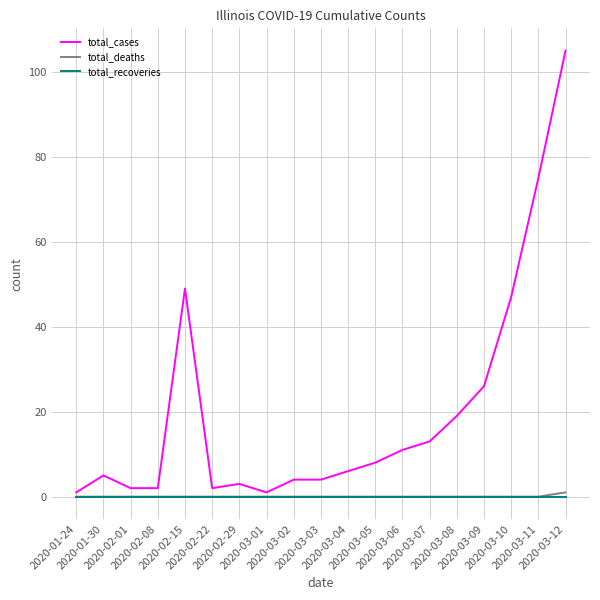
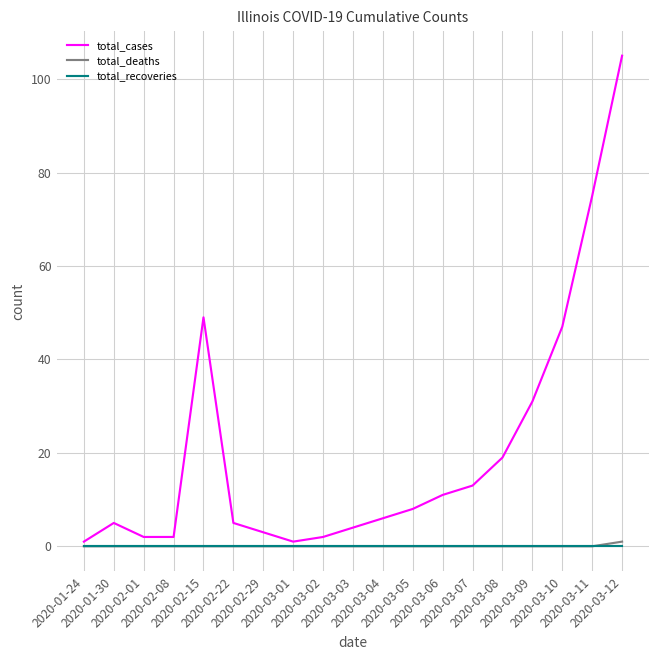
  {
    "total_cases": {
      "2020-01-24": 1,
      "2020-01-30": 5,
      "2020-02-01": 2,
      "2020-02-08": 2,
      "2020-02-15": 49,
-     "2020-02-22": 2,
+     "2020-02-22": 5,
      "2020-02-29": 3,
      "2020-03-01": 1,
-     "2020-03-02": 4,
+     "2020-03-02": 2,
      "2020-03-03": 4,
      "2020-03-04": 6,
      "2020-03-05": 8,
      "2020-03-06": 11,
      "2020-03-07": 13,
      "2020-03-08": 19,
-     "2020-03-09": 26,
+     "2020-03-09": 31,
      "2020-03-10": 47,
      "2020-03-11": 75,
      "2020-03-12": 105
    },
    "total_deaths": {
      "2020-03-12": 1
    },
    "total_recoveries": {
      "2020-03-12": 0
    }
  }
